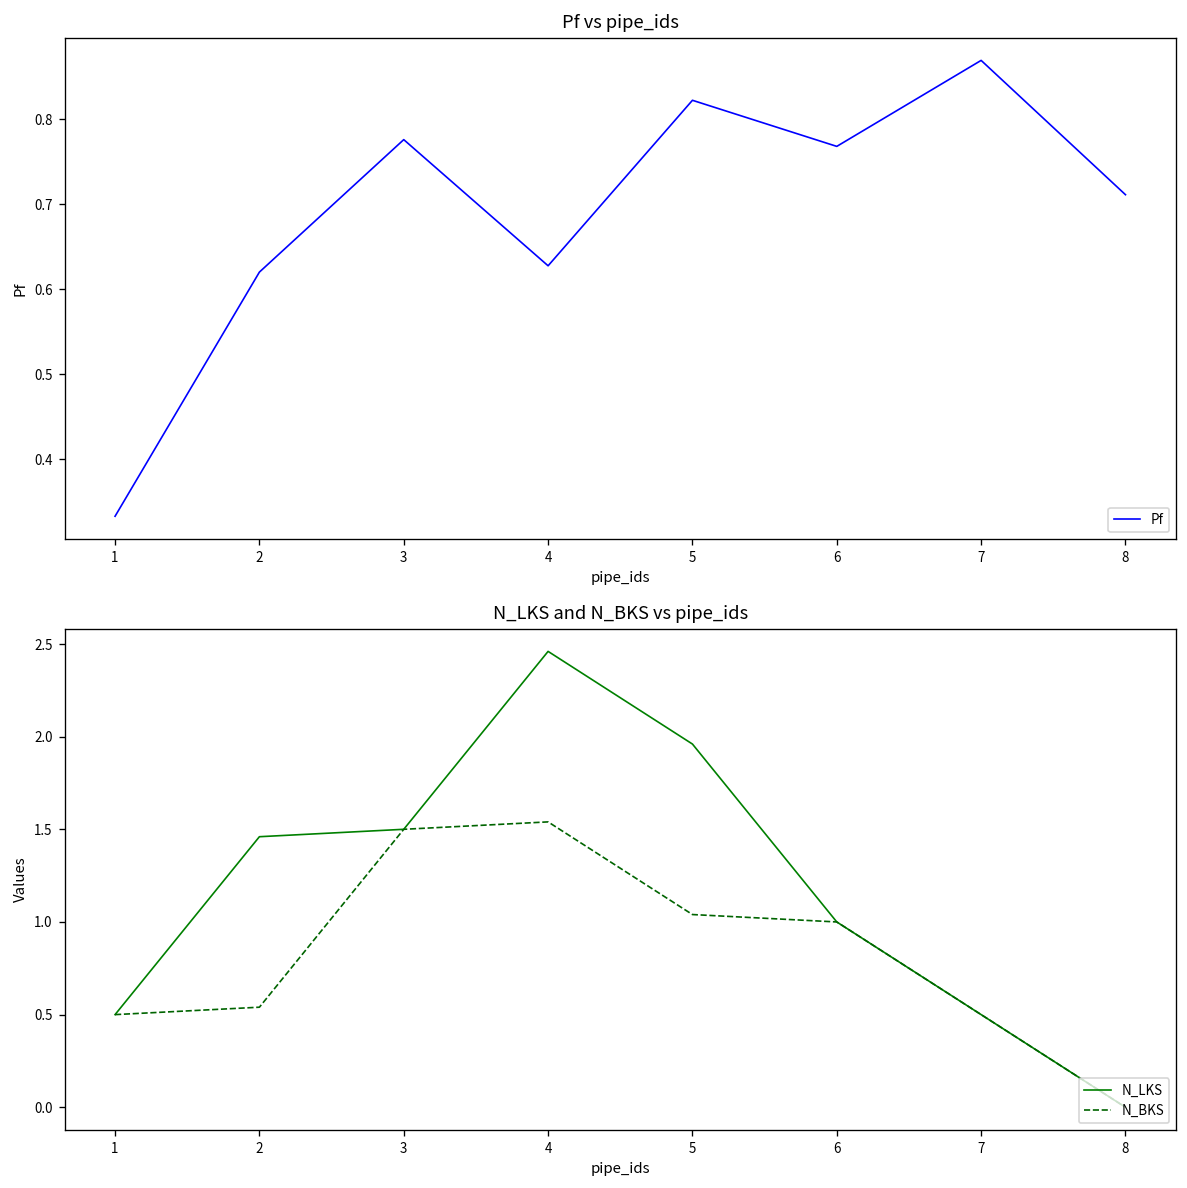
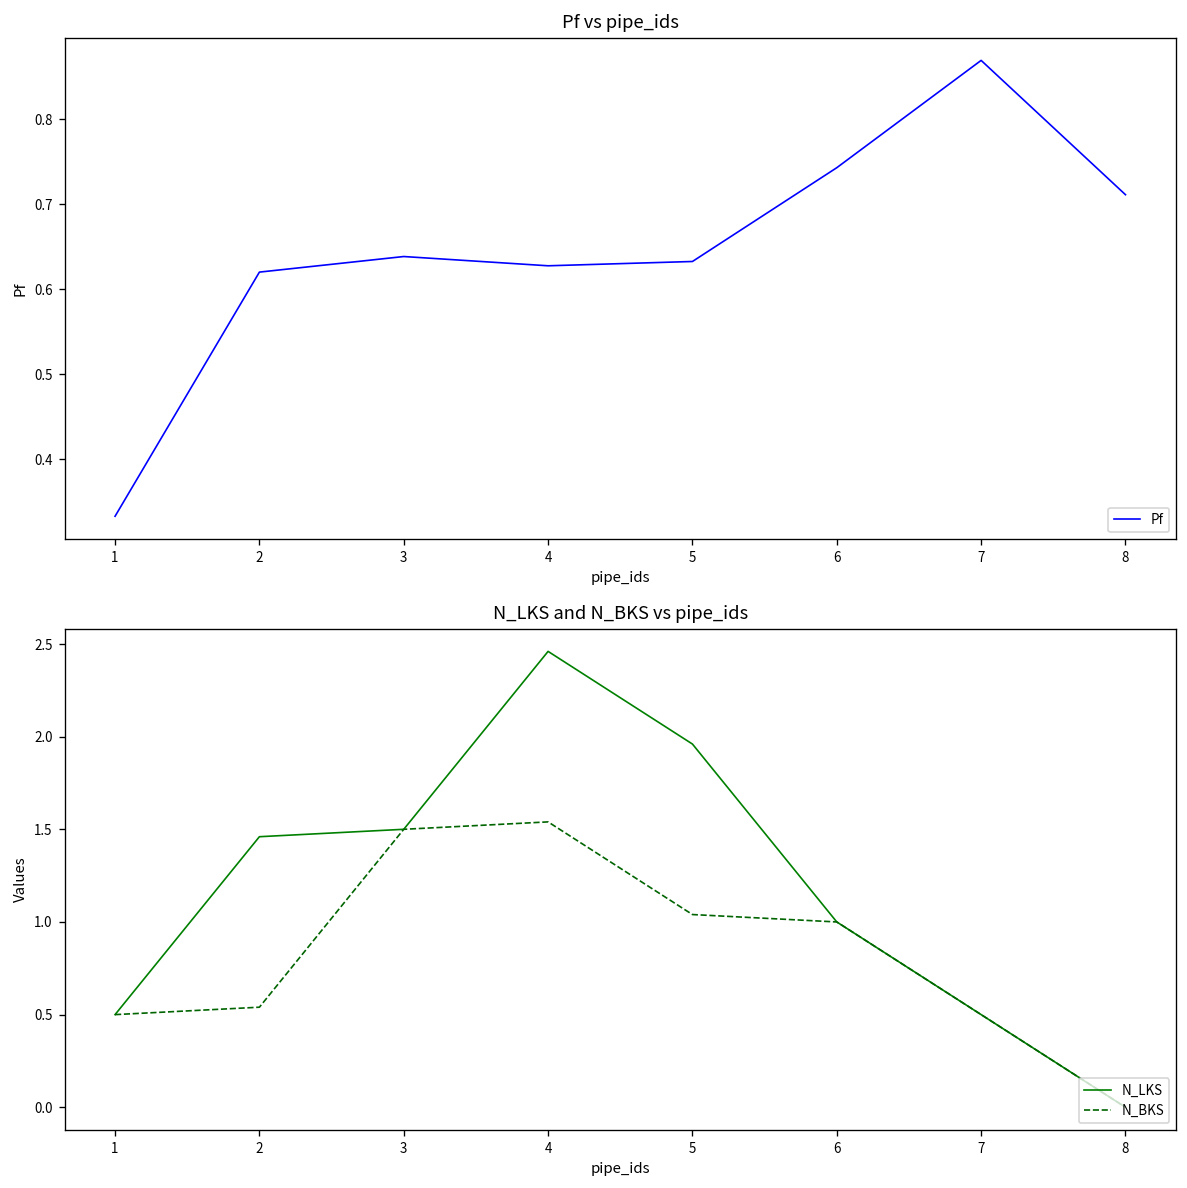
  {
    "Pf vs pipe_ids": {
      "1": 0.33,
      "2": 0.62,
-     "3": 0.78,
+     "3": 0.64,
      "4": 0.63,
-     "5": 0.82,
-     "6": 0.77,
+     "5": 0.63,
+     "6": 0.74,
      "7": 0.87,
      "8": 0.71
    }
  }
